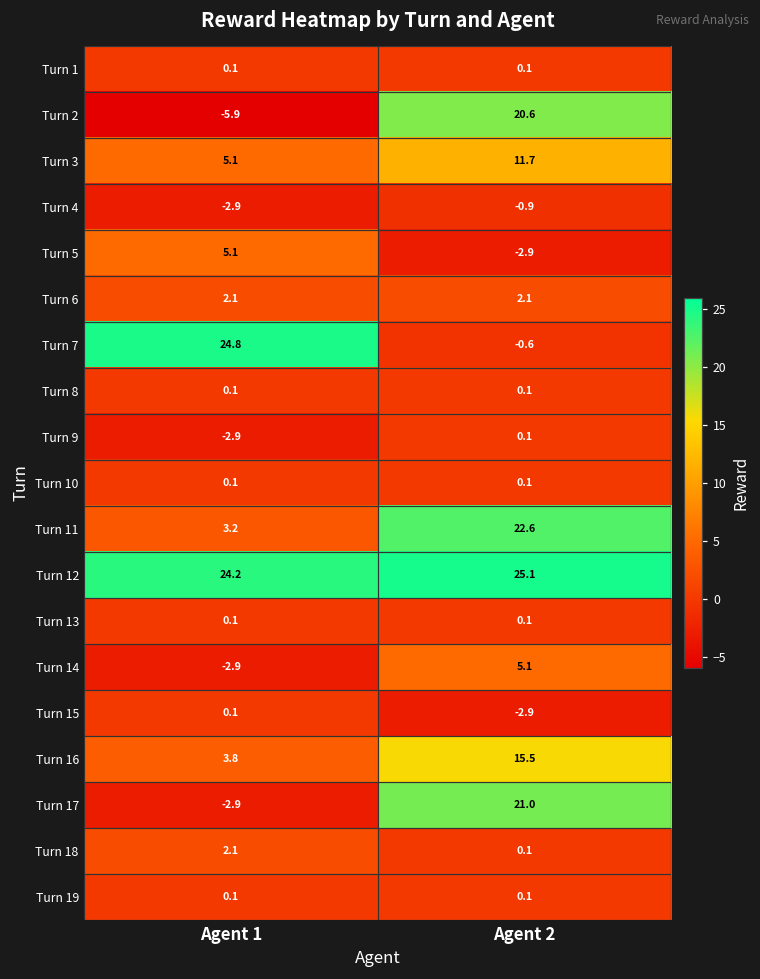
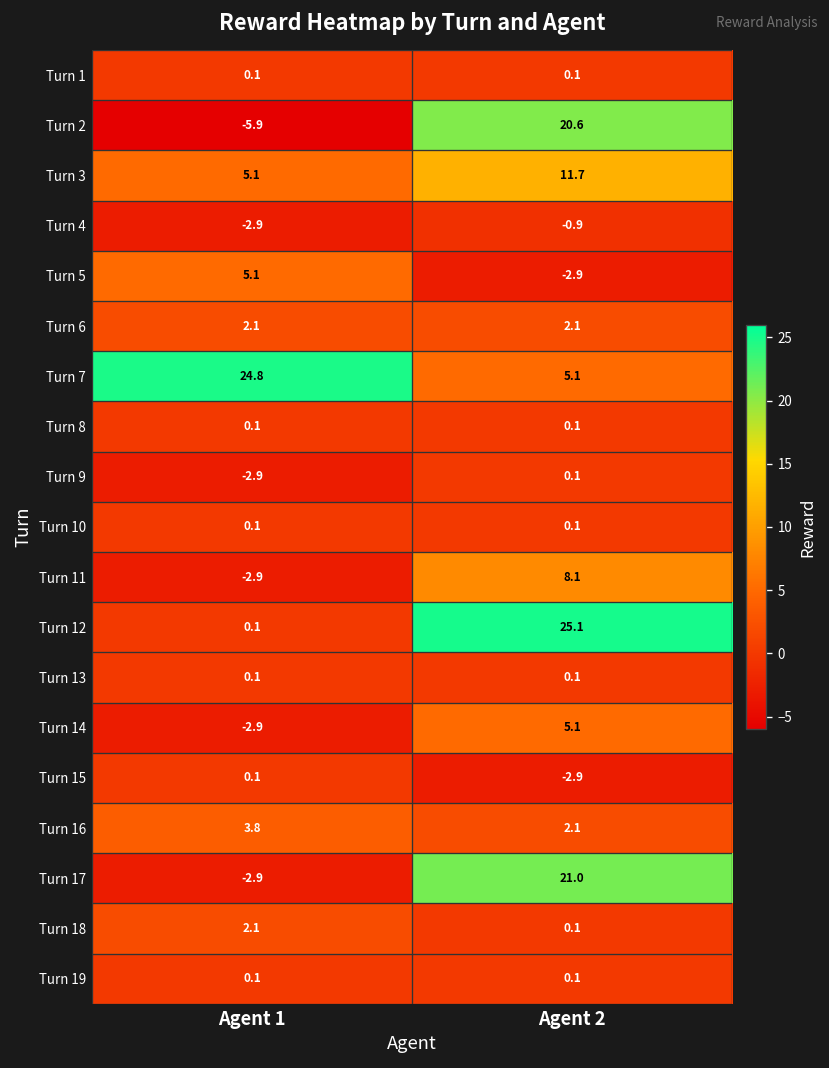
  {
    "Turn 1": {
      "Agent 1": 0.1,
      "Agent 2": 0.1
    },
    "Turn 2": {
      "Agent 1": -5.9,
      "Agent 2": 20.6
    },
    "Turn 3": {
      "Agent 1": 5.1,
      "Agent 2": 11.7
    },
    "Turn 4": {
      "Agent 1": -2.9,
      "Agent 2": -0.9
    },
    "Turn 5": {
      "Agent 1": 5.1,
      "Agent 2": -2.9
    },
    "Turn 6": {
      "Agent 1": 2.1,
      "Agent 2": 2.1
    },
    "Turn 7": {
      "Agent 1": 24.8,
-     "Agent 2": -0.6
+     "Agent 2": 5.1
    },
    "Turn 8": {
      "Agent 1": 0.1,
      "Agent 2": 0.1
    },
    "Turn 9": {
      "Agent 1": -2.9,
      "Agent 2": 0.1
    },
    "Turn 10": {
      "Agent 1": 0.1,
      "Agent 2": 0.1
    },
    "Turn 11": {
-     "Agent 1": 3.2,
-     "Agent 2": 22.6
+     "Agent 1": -2.9,
+     "Agent 2": 8.1
    },
    "Turn 12": {
-     "Agent 1": 24.2,
+     "Agent 1": 0.1,
      "Agent 2": 25.1
    },
    "Turn 13": {
      "Agent 1": 0.1,
      "Agent 2": 0.1
    },
    "Turn 14": {
      "Agent 1": -2.9,
      "Agent 2": 5.1
    },
    "Turn 15": {
      "Agent 1": 0.1,
      "Agent 2": -2.9
    },
    "Turn 16": {
      "Agent 1": 3.8,
-     "Agent 2": 15.5
+     "Agent 2": 2.1
    },
    "Turn 17": {
      "Agent 1": -2.9,
      "Agent 2": 21.0
    },
    "Turn 18": {
      "Agent 1": 2.1,
      "Agent 2": 0.1
    },
    "Turn 19": {
      "Agent 1": 0.1,
      "Agent 2": 0.1
    }
  }
